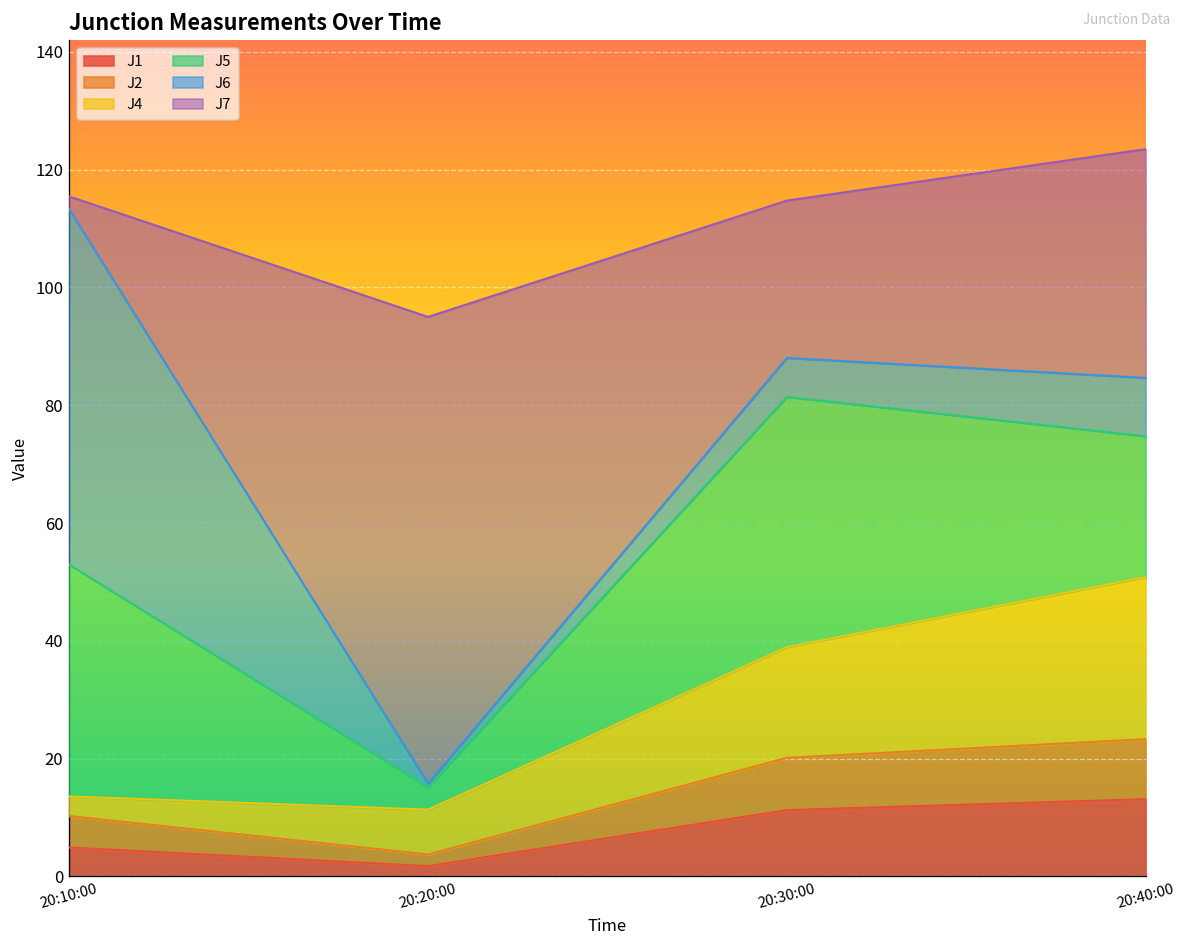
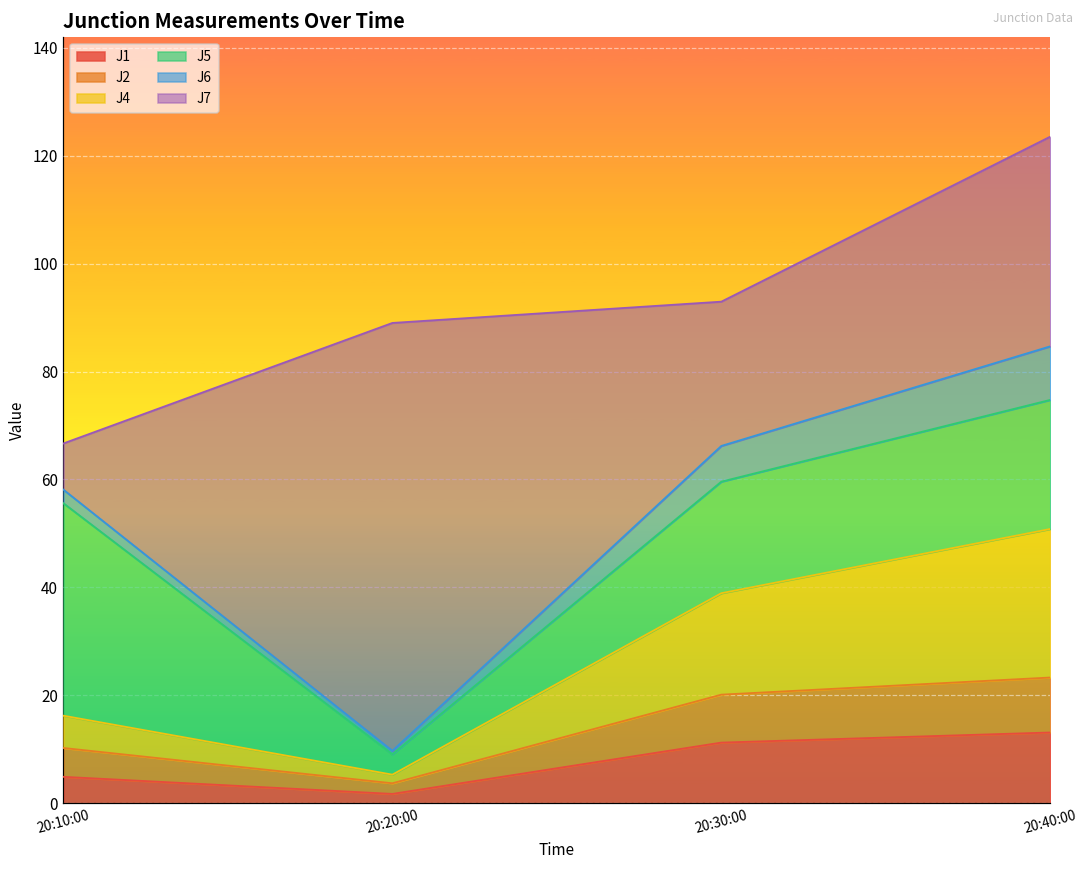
  {
    "J4": {
-     "20:10:00": 3,
-     "20:20:00": 8,
+     "20:10:00": 6,
+     "20:20:00": 2,
      "20:30:00": 19,
      "20:40:00": 28
    },
    "J5": {
      "20:10:00": 39,
      "20:20:00": 4,
-     "20:30:00": 42,
+     "20:30:00": 21,
      "20:40:00": 24
    },
    "J6": {
-     "20:10:00": 60,
+     "20:10:00": 3,
      "20:20:00": 1,
      "20:30:00": 7,
      "20:40:00": 10
    },
    "J7": {
-     "20:10:00": 2,
+     "20:10:00": 9,
      "20:20:00": 79,
      "20:30:00": 27,
      "20:40:00": 39
    }
  }
